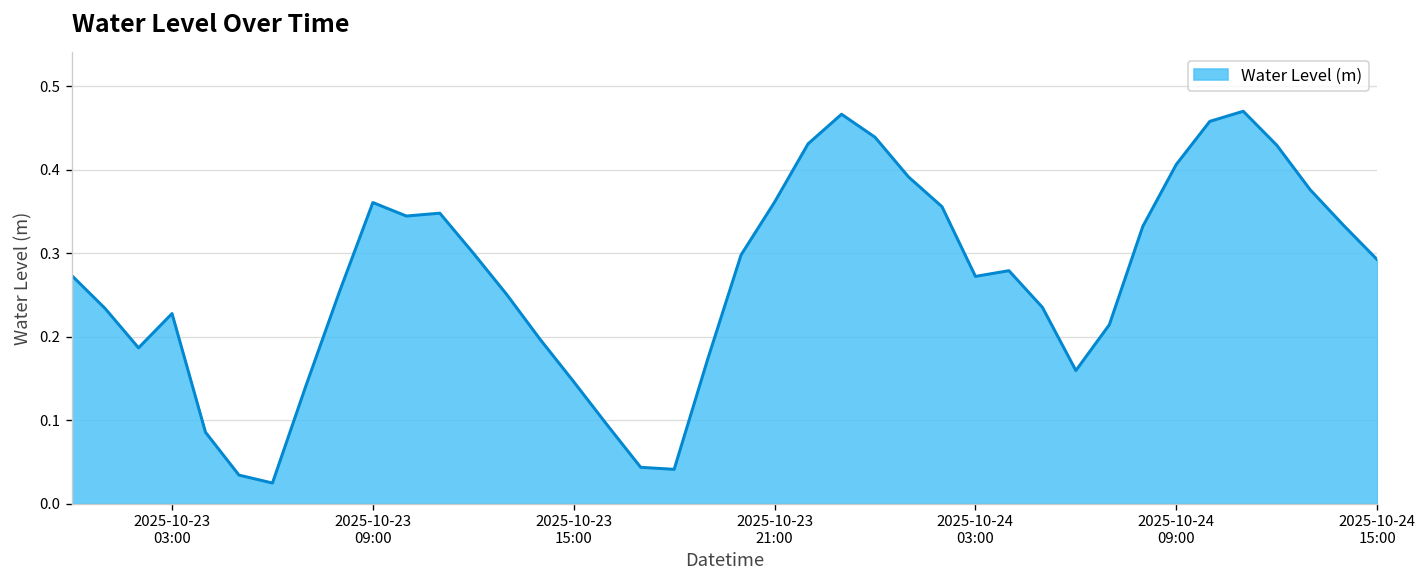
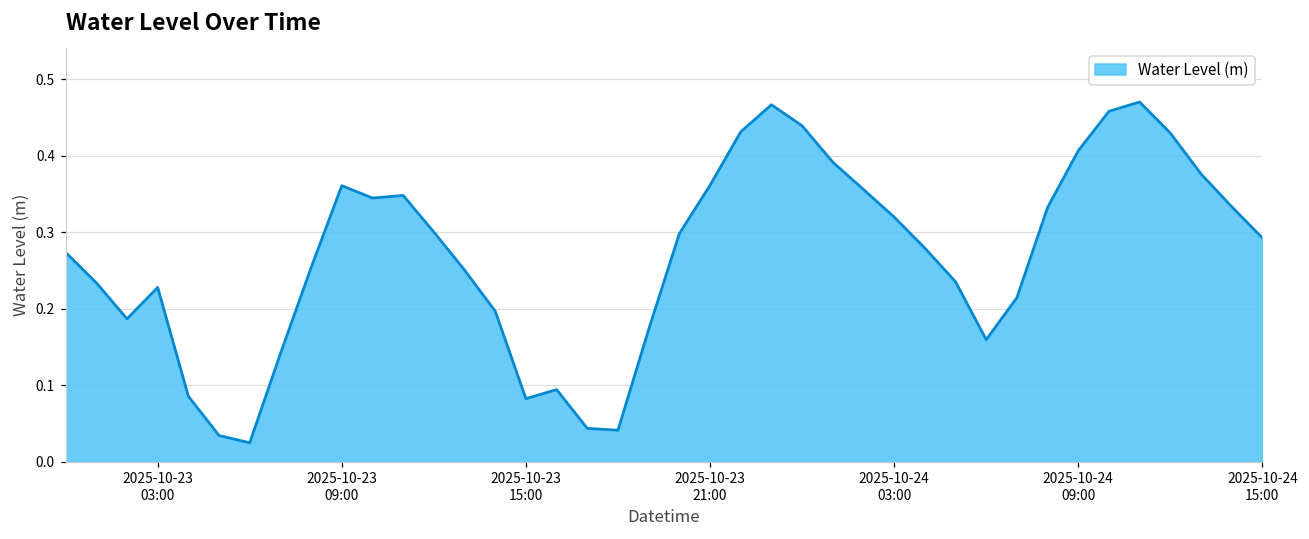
  {
    "2025-10-23 03:00": 0.23,
    "2025-10-23 09:00": 0.36,
-   "2025-10-23 15:00": 0.15,
+   "2025-10-23 15:00": 0.08,
    "2025-10-23 21:00": 0.36,
-   "2025-10-24 03:00": 0.27,
+   "2025-10-24 03:00": 0.32,
    "2025-10-24 09:00": 0.41,
    "2025-10-24 15:00": 0.29
  }
